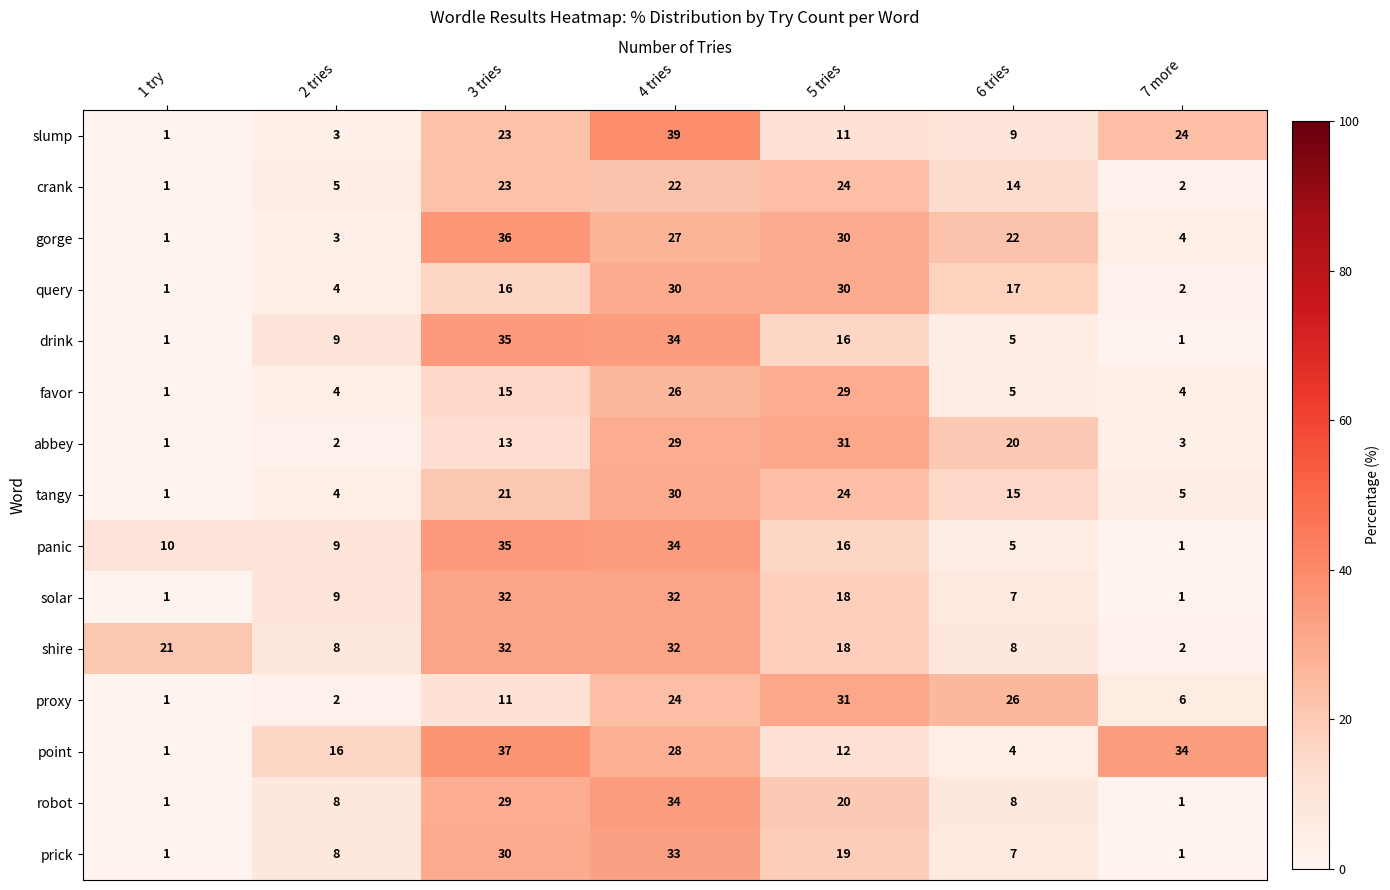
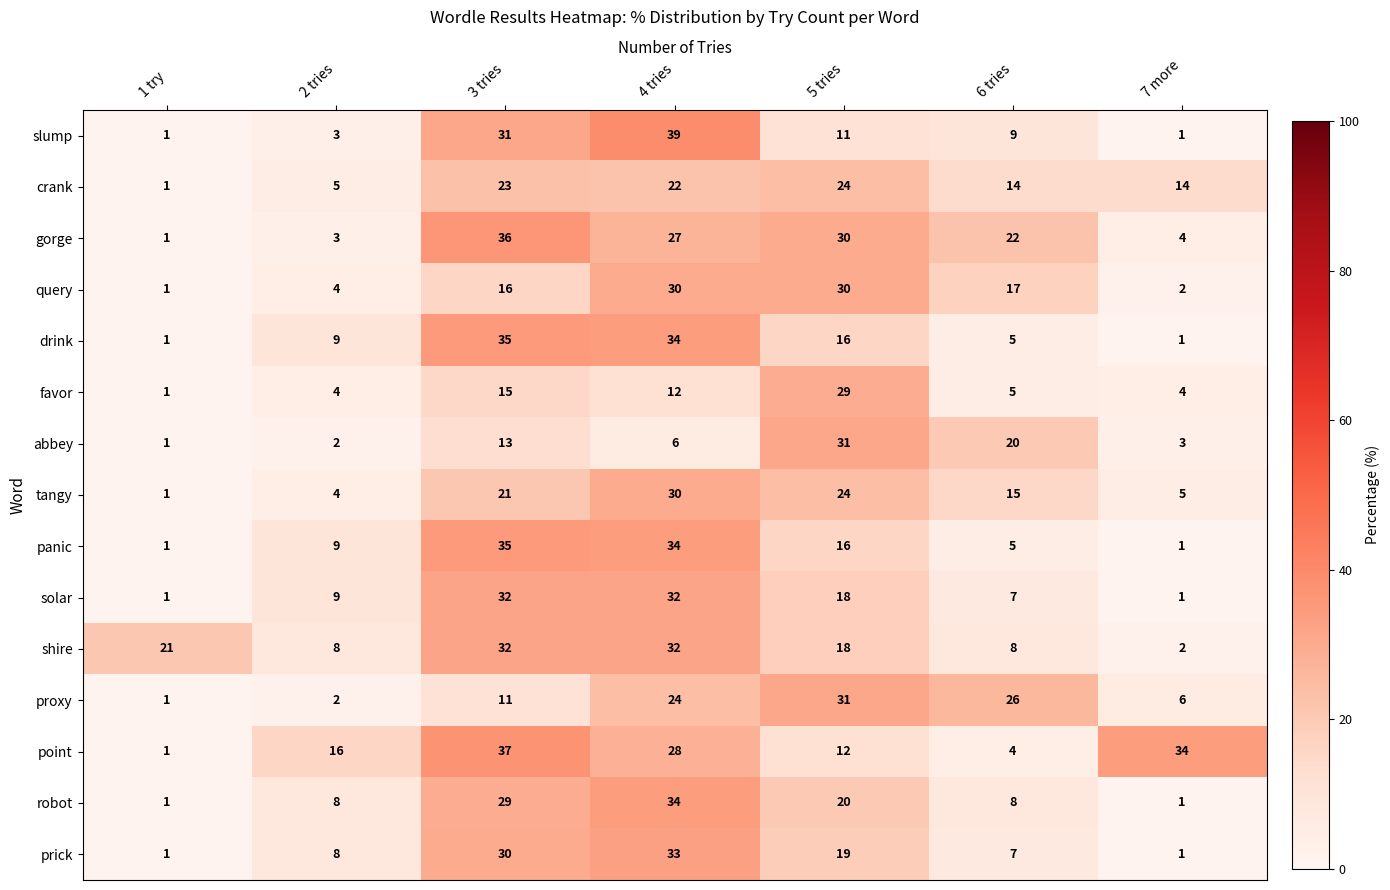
  {
    "slump": {
      "1 try": 1,
      "2 tries": 3,
-     "3 tries": 23,
+     "3 tries": 31,
      "4 tries": 39,
      "5 tries": 11,
      "6 tries": 9,
-     "7 more": 24
+     "7 more": 1
    },
    "crank": {
      "1 try": 1,
      "2 tries": 5,
      "3 tries": 23,
      "4 tries": 22,
      "5 tries": 24,
      "6 tries": 14,
-     "7 more": 2
+     "7 more": 14
    },
    "gorge": {
      "1 try": 1,
      "2 tries": 3,
      "3 tries": 36,
      "4 tries": 27,
      "5 tries": 30,
      "6 tries": 22,
      "7 more": 4
    },
    "query": {
      "1 try": 1,
      "2 tries": 4,
      "3 tries": 16,
      "4 tries": 30,
      "5 tries": 30,
      "6 tries": 17,
      "7 more": 2
    },
    "drink": {
      "1 try": 1,
      "2 tries": 9,
      "3 tries": 35,
      "4 tries": 34,
      "5 tries": 16,
      "6 tries": 5,
      "7 more": 1
    },
    "favor": {
      "1 try": 1,
      "2 tries": 4,
      "3 tries": 15,
-     "4 tries": 26,
+     "4 tries": 12,
      "5 tries": 29,
      "6 tries": 5,
      "7 more": 4
    },
    "abbey": {
      "1 try": 1,
      "2 tries": 2,
      "3 tries": 13,
-     "4 tries": 29,
+     "4 tries": 6,
      "5 tries": 31,
      "6 tries": 20,
      "7 more": 3
    },
    "tangy": {
      "1 try": 1,
      "2 tries": 4,
      "3 tries": 21,
      "4 tries": 30,
      "5 tries": 24,
      "6 tries": 15,
      "7 more": 5
    },
    "panic": {
-     "1 try": 10,
+     "1 try": 1,
      "2 tries": 9,
      "3 tries": 35,
      "4 tries": 34,
      "5 tries": 16,
      "6 tries": 5,
      "7 more": 1
    },
    "solar": {
      "1 try": 1,
      "2 tries": 9,
      "3 tries": 32,
      "4 tries": 32,
      "5 tries": 18,
      "6 tries": 7,
      "7 more": 1
    },
    "shire": {
      "1 try": 21,
      "2 tries": 8,
      "3 tries": 32,
      "4 tries": 32,
      "5 tries": 18,
      "6 tries": 8,
      "7 more": 2
    },
    "proxy": {
      "1 try": 1,
      "2 tries": 2,
      "3 tries": 11,
      "4 tries": 24,
      "5 tries": 31,
      "6 tries": 26,
      "7 more": 6
    },
    "point": {
      "1 try": 1,
      "2 tries": 16,
      "3 tries": 37,
      "4 tries": 28,
      "5 tries": 12,
      "6 tries": 4,
      "7 more": 34
    },
    "robot": {
      "1 try": 1,
      "2 tries": 8,
      "3 tries": 29,
      "4 tries": 34,
      "5 tries": 20,
      "6 tries": 8,
      "7 more": 1
    },
    "prick": {
      "1 try": 1,
      "2 tries": 8,
      "3 tries": 30,
      "4 tries": 33,
      "5 tries": 19,
      "6 tries": 7,
      "7 more": 1
    }
  }
